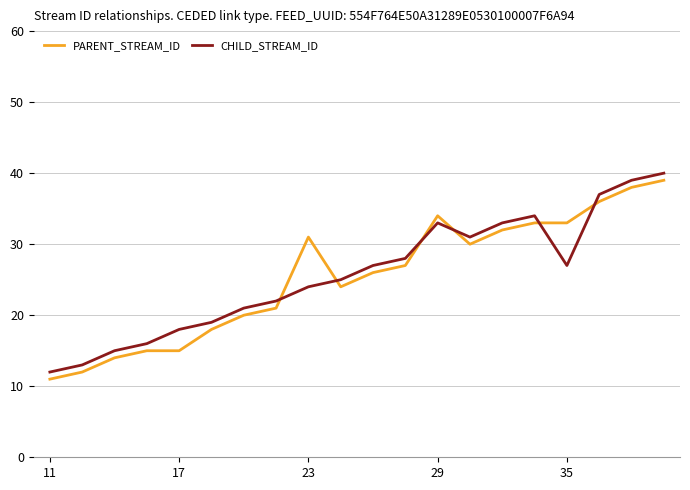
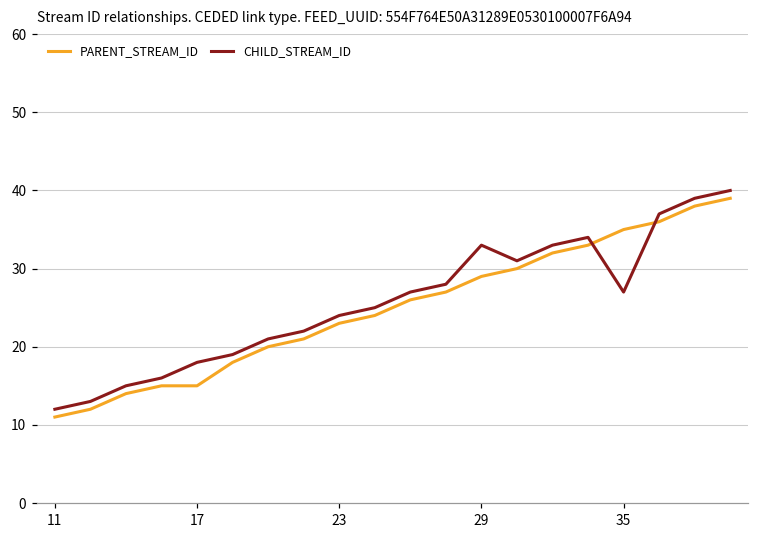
  {
    "PARENT_STREAM_ID": {
      "11": 11,
      "17": 15,
-     "23": 31,
-     "29": 34,
-     "35": 33
+     "23": 23,
+     "29": 29,
+     "35": 35
    },
    "CHILD_STREAM_ID": {
      "11": 12,
      "17": 18,
      "23": 24,
      "29": 33,
      "35": 27
    }
  }
